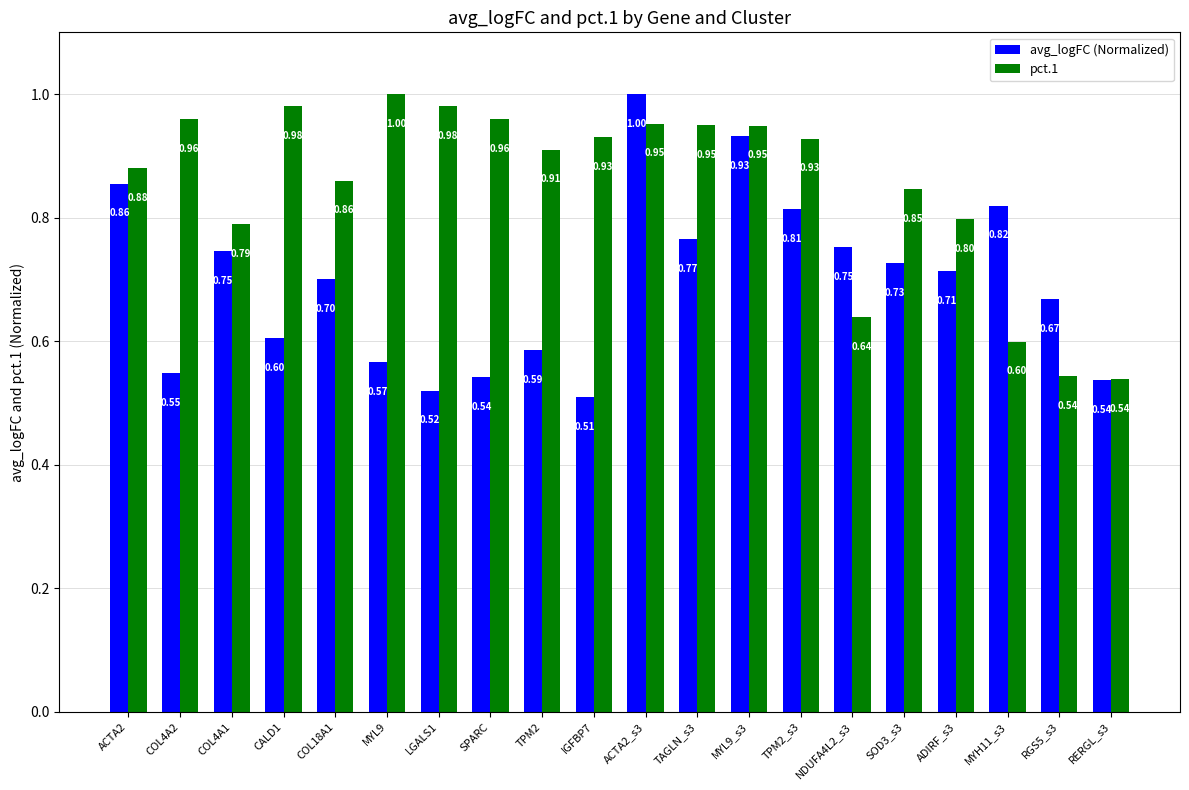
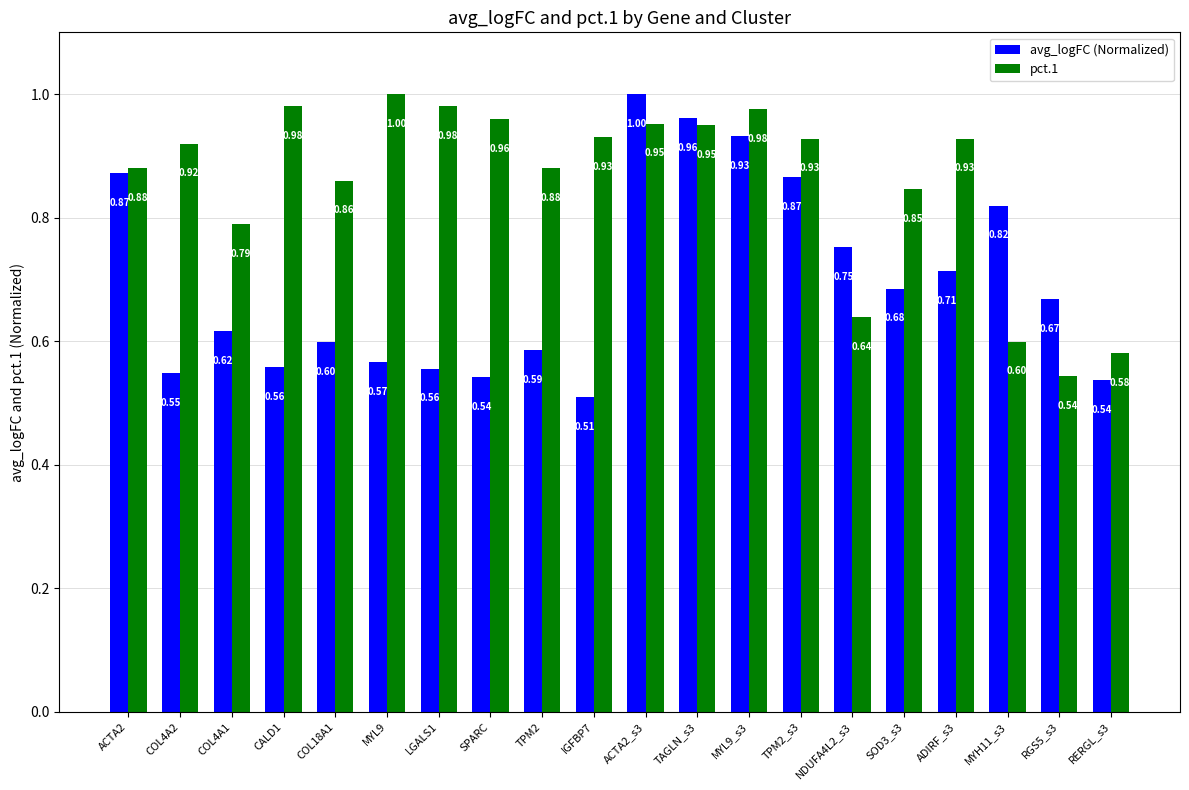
  {
    "avg_logFC (Normalized)": {
-     "ACTA2": 0.86,
+     "ACTA2": 0.87,
      "COL4A2": 0.55,
-     "COL4A1": 0.75,
-     "CALD1": 0.60,
-     "COL18A1": 0.70,
+     "COL4A1": 0.62,
+     "CALD1": 0.56,
+     "COL18A1": 0.60,
      "MYL9": 0.57,
-     "LGALS1": 0.52,
+     "LGALS1": 0.56,
      "SPARC": 0.54,
      "TPM2": 0.59,
      "IGFBP7": 0.51,
      "ACTA2_s3": 1.00,
-     "TAGLN_s3": 0.77,
+     "TAGLN_s3": 0.96,
      "MYL9_s3": 0.93,
-     "TPM2_s3": 0.81,
+     "TPM2_s3": 0.87,
      "NDUFA4L2_s3": 0.75,
-     "SOD3_s3": 0.73,
+     "SOD3_s3": 0.68,
      "ADIRF_s3": 0.71,
      "MYH11_s3": 0.82,
      "RGS5_s3": 0.67,
      "RERGL_s3": 0.54
    },
    "pct.1": {
      "ACTA2": 0.88,
-     "COL4A2": 0.96,
+     "COL4A2": 0.92,
      "COL4A1": 0.79,
      "CALD1": 0.98,
      "COL18A1": 0.86,
      "MYL9": 1.00,
      "LGALS1": 0.98,
      "SPARC": 0.96,
-     "TPM2": 0.91,
+     "TPM2": 0.88,
      "IGFBP7": 0.93,
      "ACTA2_s3": 0.95,
      "TAGLN_s3": 0.95,
-     "MYL9_s3": 0.95,
+     "MYL9_s3": 0.98,
      "TPM2_s3": 0.93,
      "NDUFA4L2_s3": 0.64,
      "SOD3_s3": 0.85,
-     "ADIRF_s3": 0.80,
+     "ADIRF_s3": 0.93,
      "MYH11_s3": 0.60,
      "RGS5_s3": 0.54,
-     "RERGL_s3": 0.54
+     "RERGL_s3": 0.58
    }
  }
